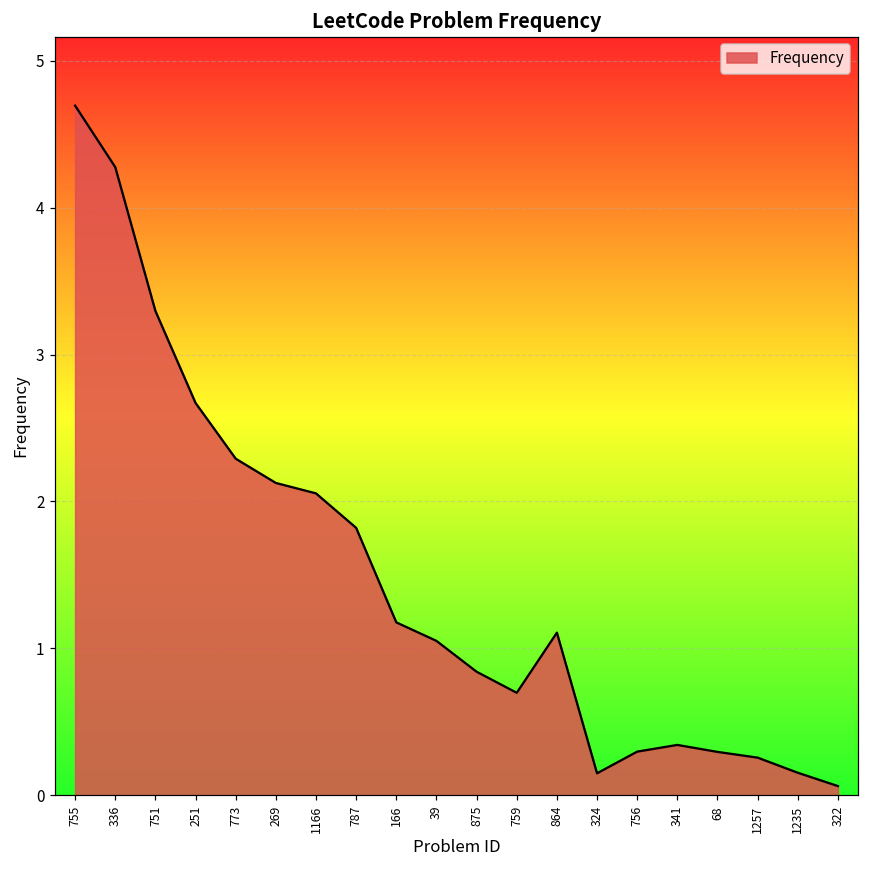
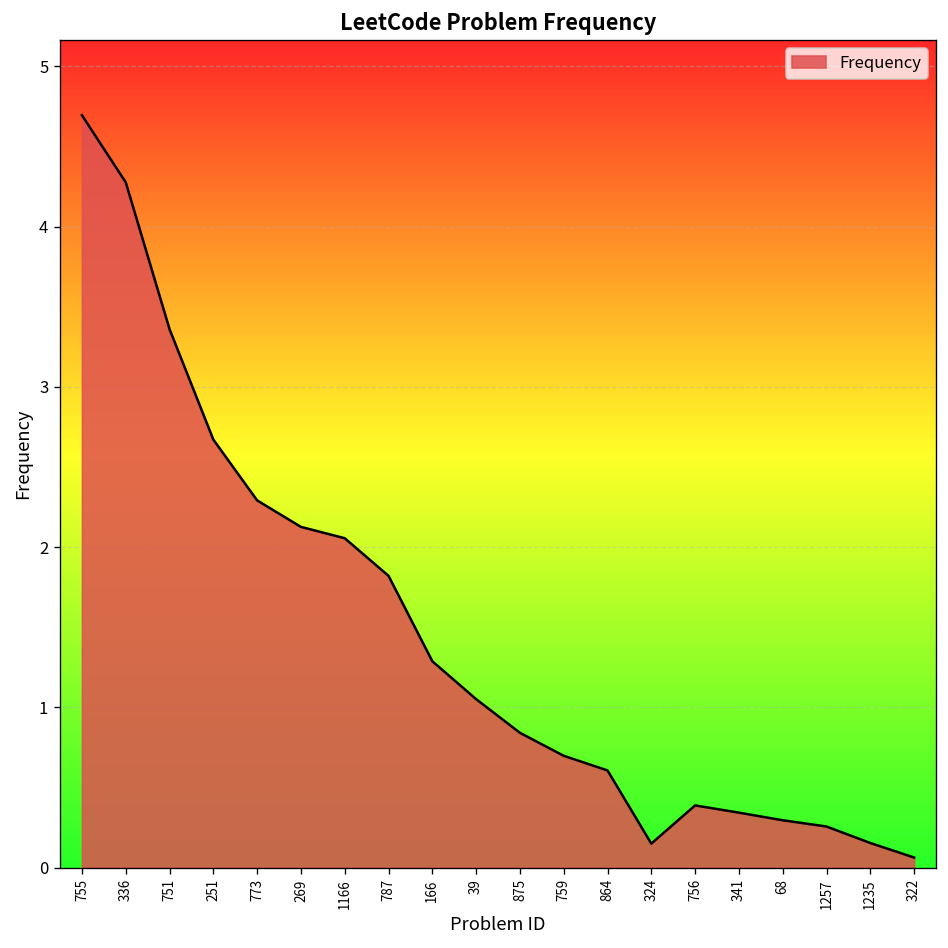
  {
    "755": 4.69,
    "336": 4.28,
-   "751": 3.30,
+   "751": 3.36,
    "251": 2.67,
    "773": 2.29,
    "269": 2.13,
    "1166": 2.05,
    "787": 1.82,
-   "166": 1.18,
+   "166": 1.29,
    "39": 1.05,
    "875": 0.84,
    "759": 0.70,
-   "864": 1.11,
+   "864": 0.61,
    "324": 0.15,
-   "756": 0.30,
+   "756": 0.39,
    "341": 0.34,
    "68": 0.30,
    "1257": 0.26,
    "1235": 0.15,
    "322": 0.06
  }
